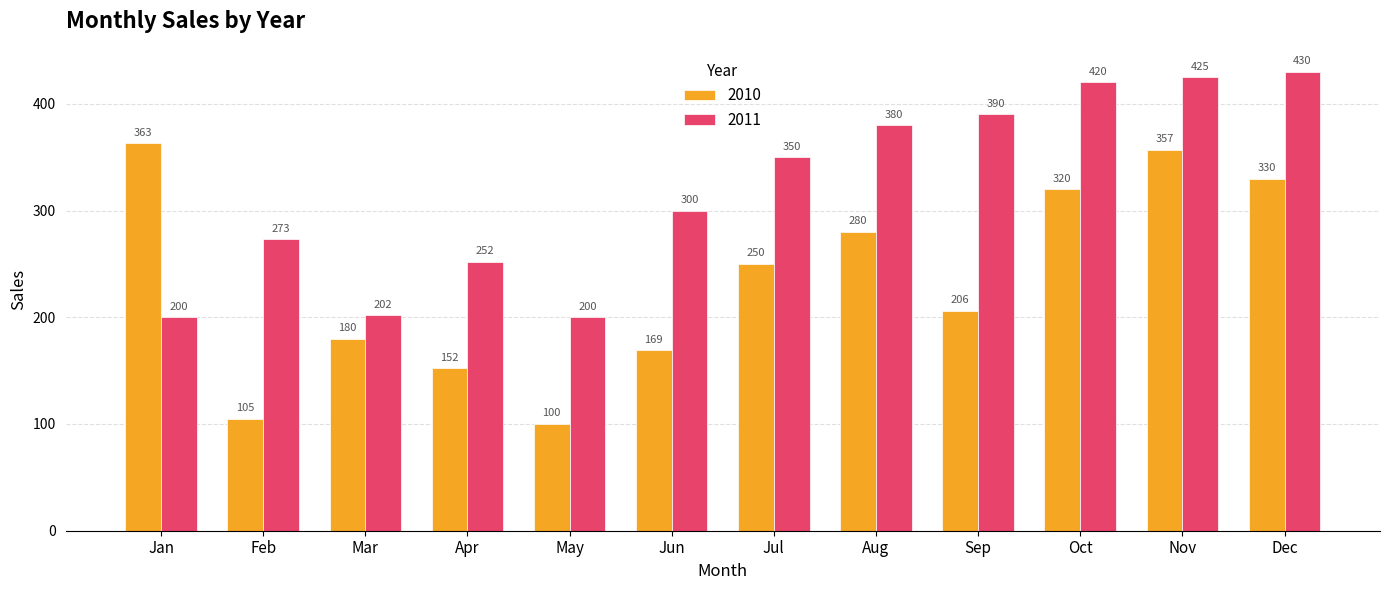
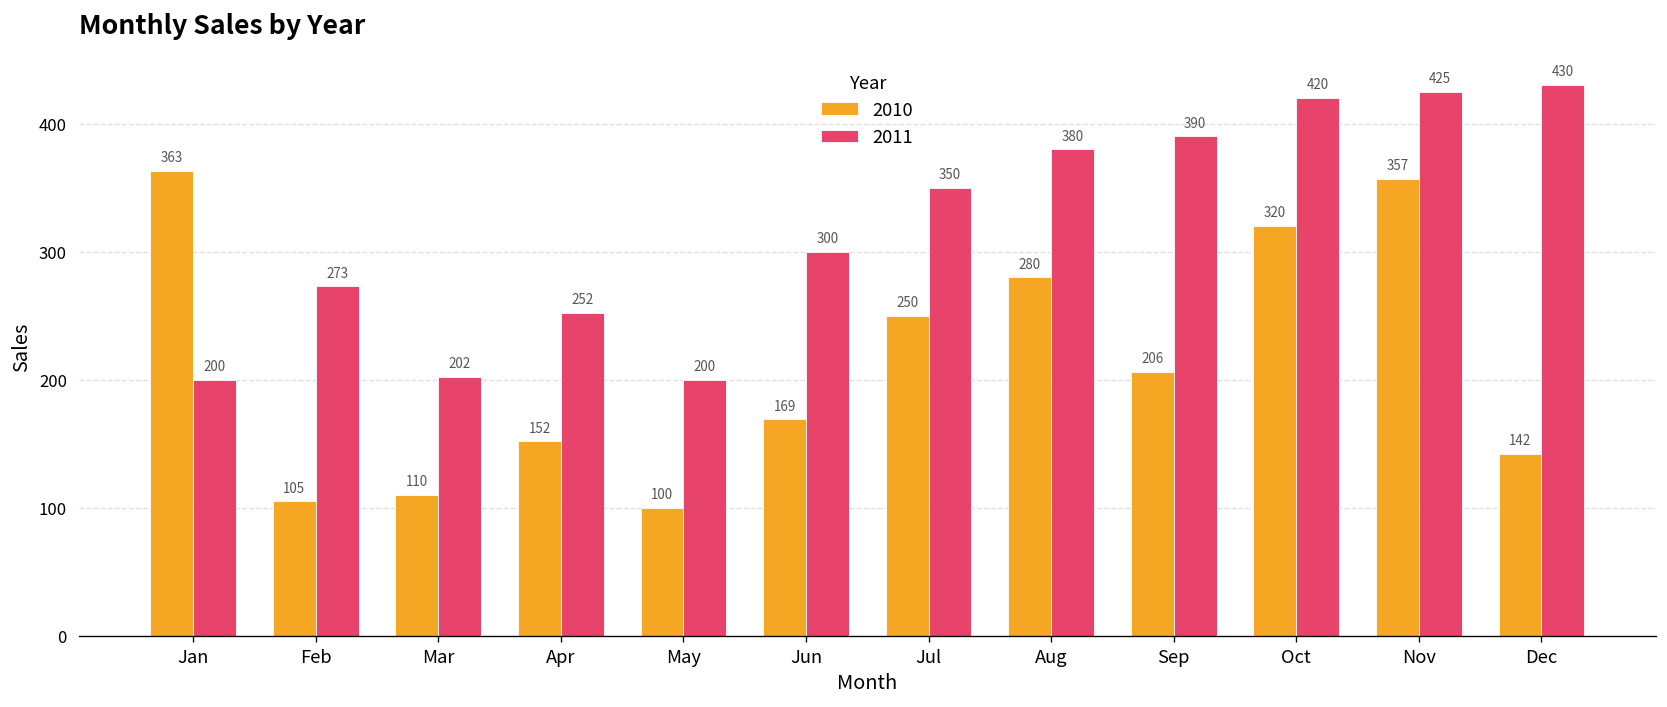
  {
    "2010": {
      "Jan": 363,
      "Feb": 105,
-     "Mar": 180,
+     "Mar": 110,
      "Apr": 152,
      "May": 100,
      "Jun": 169,
      "Jul": 250,
      "Aug": 280,
      "Sep": 206,
      "Oct": 320,
      "Nov": 357,
-     "Dec": 330
+     "Dec": 142
    },
    "2011": {
      "Jan": 200,
      "Feb": 273,
      "Mar": 202,
      "Apr": 252,
      "May": 200,
      "Jun": 300,
      "Jul": 350,
      "Aug": 380,
      "Sep": 390,
      "Oct": 420,
      "Nov": 425,
      "Dec": 430
    }
  }
